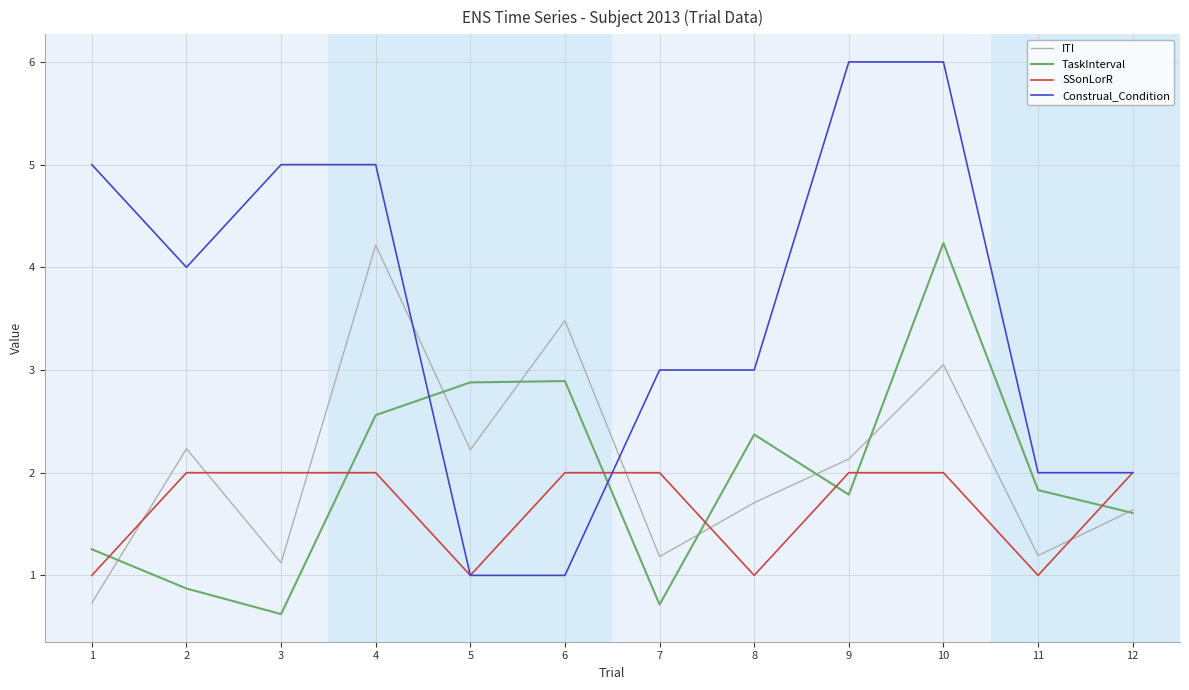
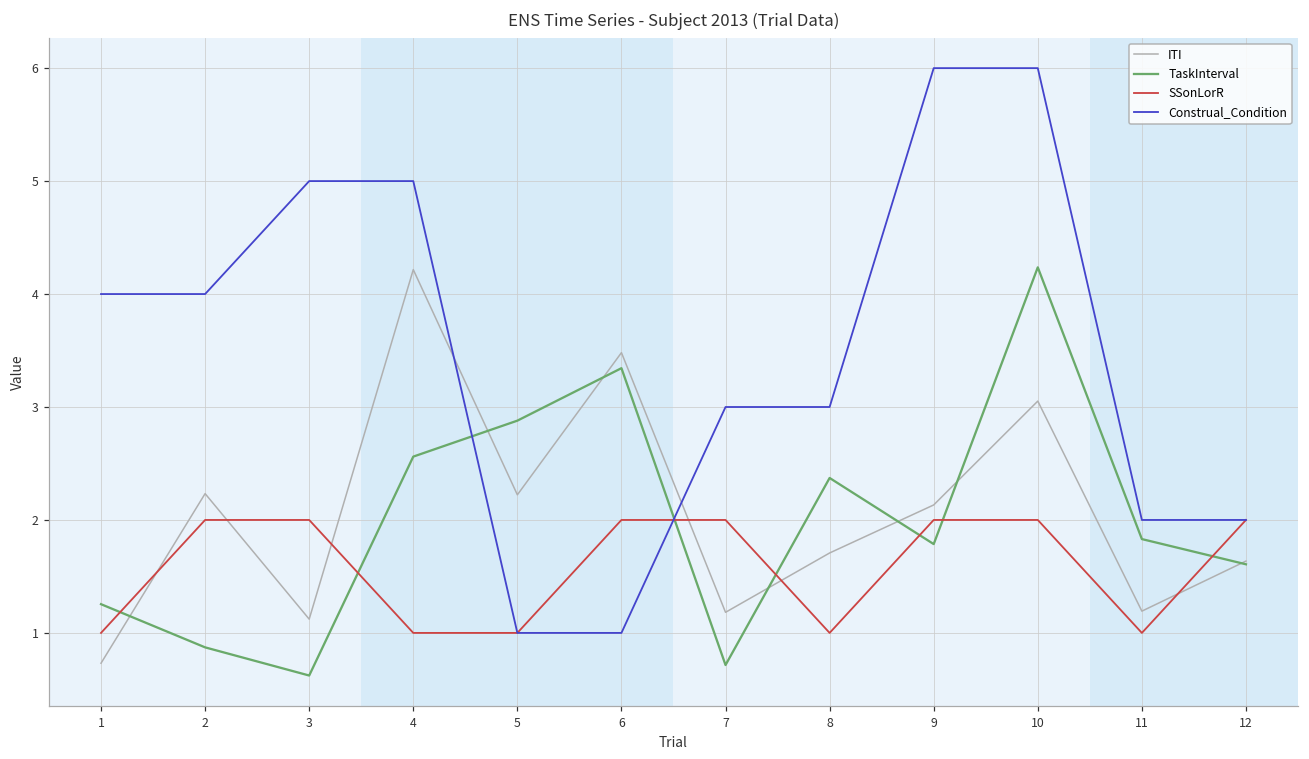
  {
    "ITI": {
      "1": 0.73,
      "2": 2.23,
      "3": 1.12,
      "4": 4.22,
      "5": 2.22,
      "6": 3.48,
      "7": 1.18,
      "8": 1.71,
      "9": 2.13,
      "10": 3.05,
      "11": 1.19,
      "12": 1.64
    },
    "TaskInterval": {
      "1": 1.25,
      "2": 0.87,
      "3": 0.62,
      "4": 2.56,
      "5": 2.88,
-     "6": 2.89,
+     "6": 3.34,
      "7": 0.72,
      "8": 2.37,
      "9": 1.79,
      "10": 4.24,
      "11": 1.83,
      "12": 1.61
    },
    "SSonLorR": {
      "1": 1,
      "2": 2,
      "3": 2,
-     "4": 2,
+     "4": 1,
      "6": 2,
      "7": 2,
      "8": 1,
      "9": 2,
      "10": 2,
      "11": 1
    },
    "Construal_Condition": {
-     "1": 5,
+     "1": 4,
      "2": 4,
      "3": 5,
      "4": 5,
      "6": 1,
      "7": 3,
      "8": 3,
      "9": 6,
      "10": 6,
      "11": 2
    }
  }
